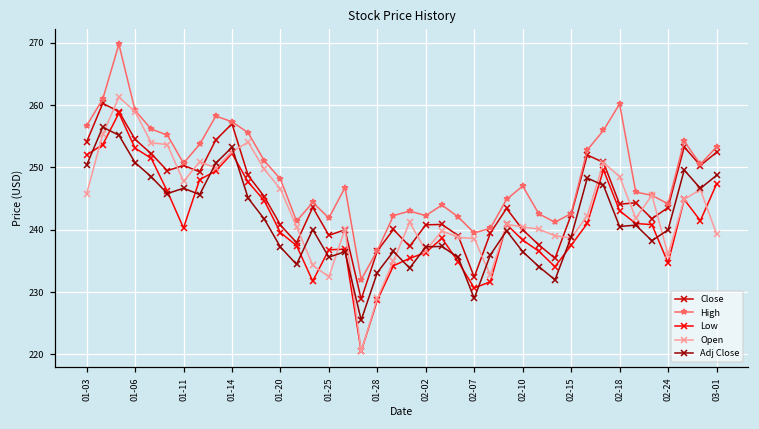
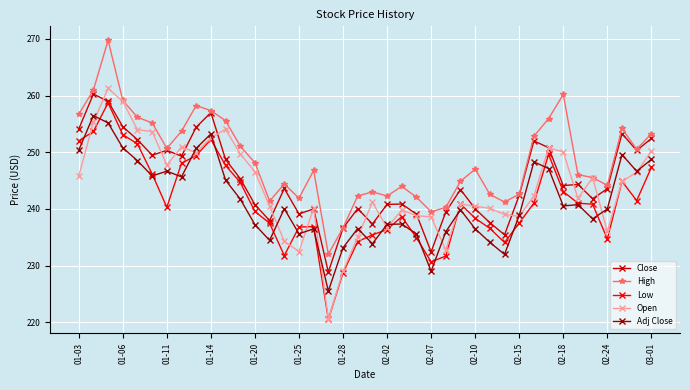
  {
    "High": {
      "01-03": 257,
      "01-20": 248,
      "01-25": 242,
      "02-02": 242,
      "02-07": 239,
      "02-10": 247,
      "02-18": 260,
      "02-24": 244,
      "03-01": 253
    },
    "Open": {
      "01-03": 246,
      "01-11": 248,
      "01-20": 247,
      "01-25": 232,
      "02-07": 239,
-     "02-18": 249,
+     "02-18": 250,
      "02-24": 236,
-     "03-01": 239
+     "03-01": 250
    }
  }
